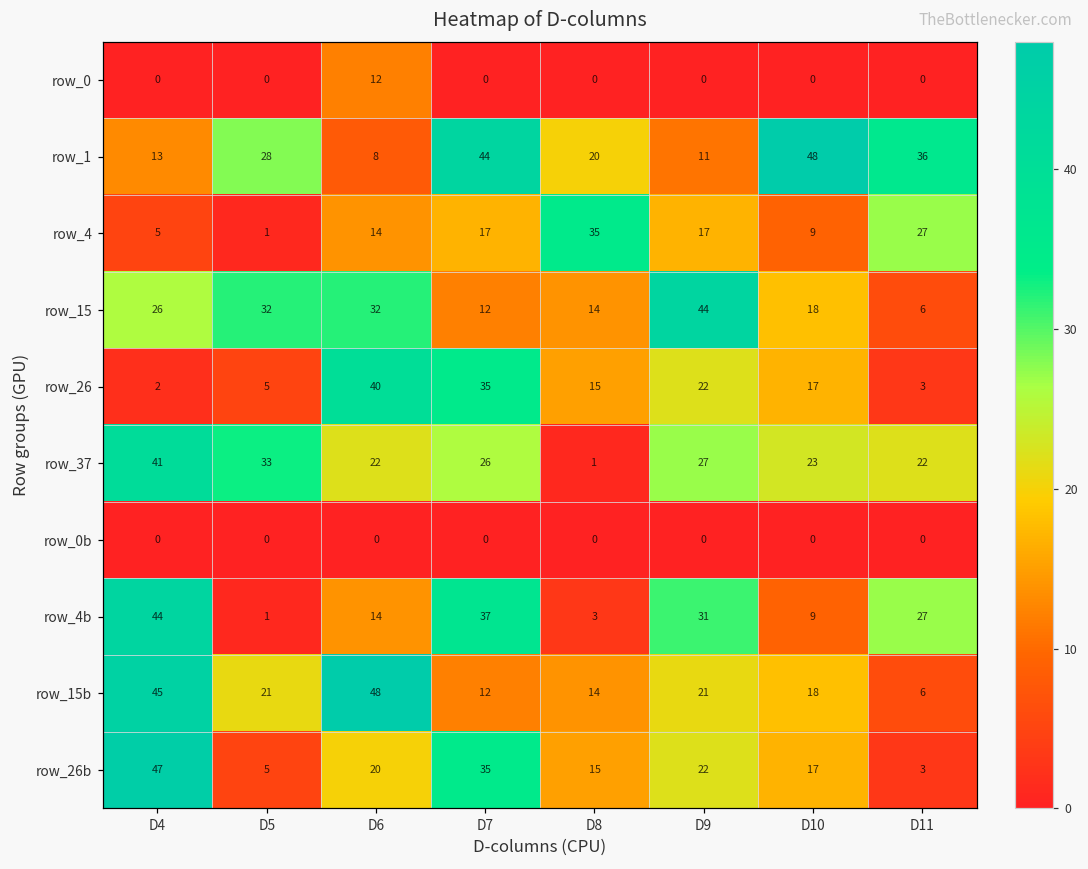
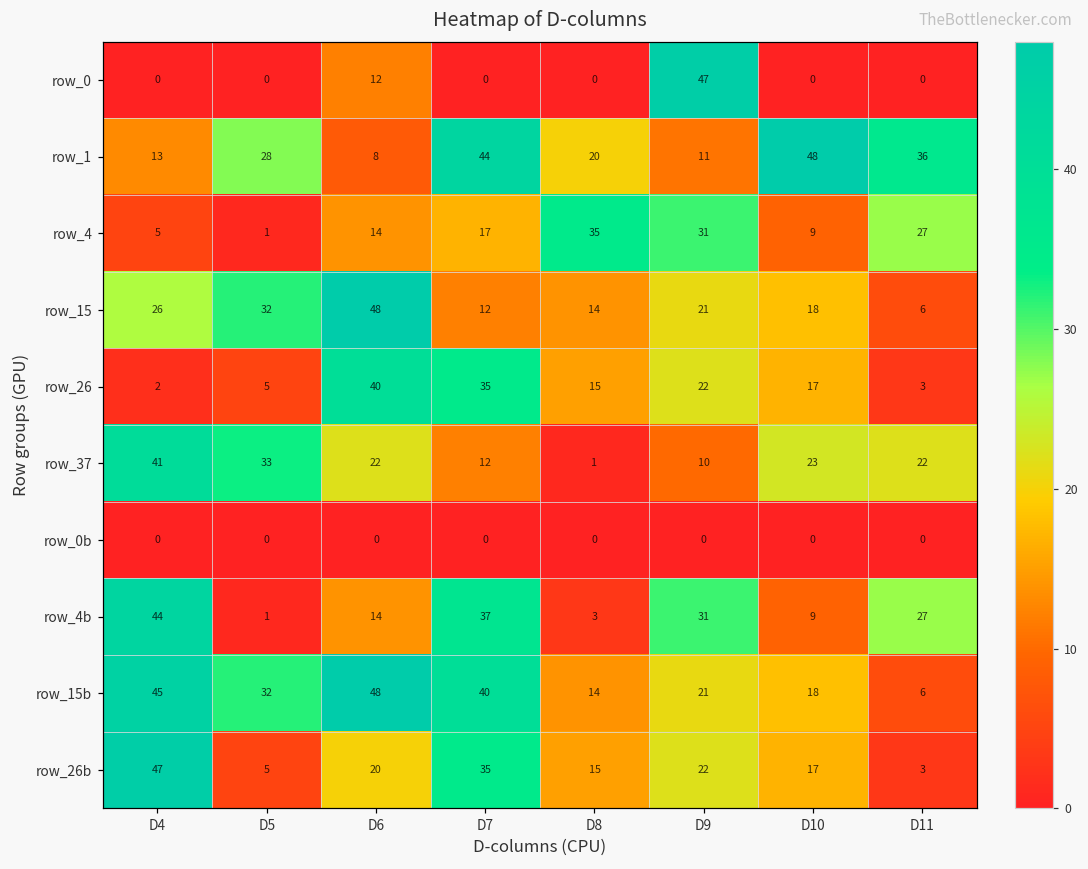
  {
    "row_0": {
      "D4": 0,
      "D5": 0,
      "D6": 12,
      "D7": 0,
      "D8": 0,
-     "D9": 0,
+     "D9": 47,
      "D10": 0,
      "D11": 0
    },
    "row_1": {
      "D4": 13,
      "D5": 28,
      "D6": 8,
      "D7": 44,
      "D8": 20,
      "D9": 11,
      "D10": 48,
      "D11": 36
    },
    "row_4": {
      "D4": 5,
      "D5": 1,
      "D6": 14,
      "D7": 17,
      "D8": 35,
-     "D9": 17,
+     "D9": 31,
      "D10": 9,
      "D11": 27
    },
    "row_15": {
      "D4": 26,
      "D5": 32,
-     "D6": 32,
+     "D6": 48,
      "D7": 12,
      "D8": 14,
-     "D9": 44,
+     "D9": 21,
      "D10": 18,
      "D11": 6
    },
    "row_26": {
      "D4": 2,
      "D5": 5,
      "D6": 40,
      "D7": 35,
      "D8": 15,
      "D9": 22,
      "D10": 17,
      "D11": 3
    },
    "row_37": {
      "D4": 41,
      "D5": 33,
      "D6": 22,
-     "D7": 26,
+     "D7": 12,
      "D8": 1,
-     "D9": 27,
+     "D9": 10,
      "D10": 23,
      "D11": 22
    },
    "row_0b": {
      "D4": 0,
      "D5": 0,
      "D6": 0,
      "D7": 0,
      "D8": 0,
      "D9": 0,
      "D10": 0,
      "D11": 0
    },
    "row_4b": {
      "D4": 44,
      "D5": 1,
      "D6": 14,
      "D7": 37,
      "D8": 3,
      "D9": 31,
      "D10": 9,
      "D11": 27
    },
    "row_15b": {
      "D4": 45,
-     "D5": 21,
+     "D5": 32,
      "D6": 48,
-     "D7": 12,
+     "D7": 40,
      "D8": 14,
      "D9": 21,
      "D10": 18,
      "D11": 6
    },
    "row_26b": {
      "D4": 47,
      "D5": 5,
      "D6": 20,
      "D7": 35,
      "D8": 15,
      "D9": 22,
      "D10": 17,
      "D11": 3
    }
  }
